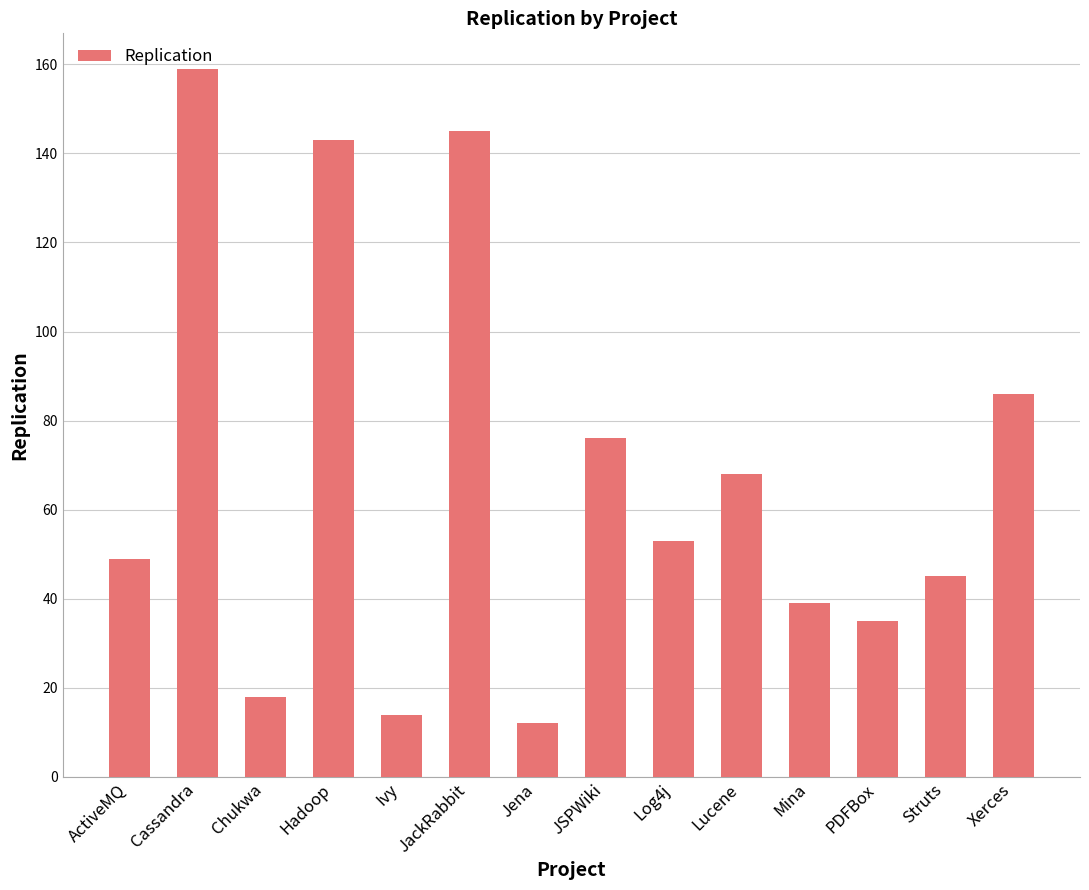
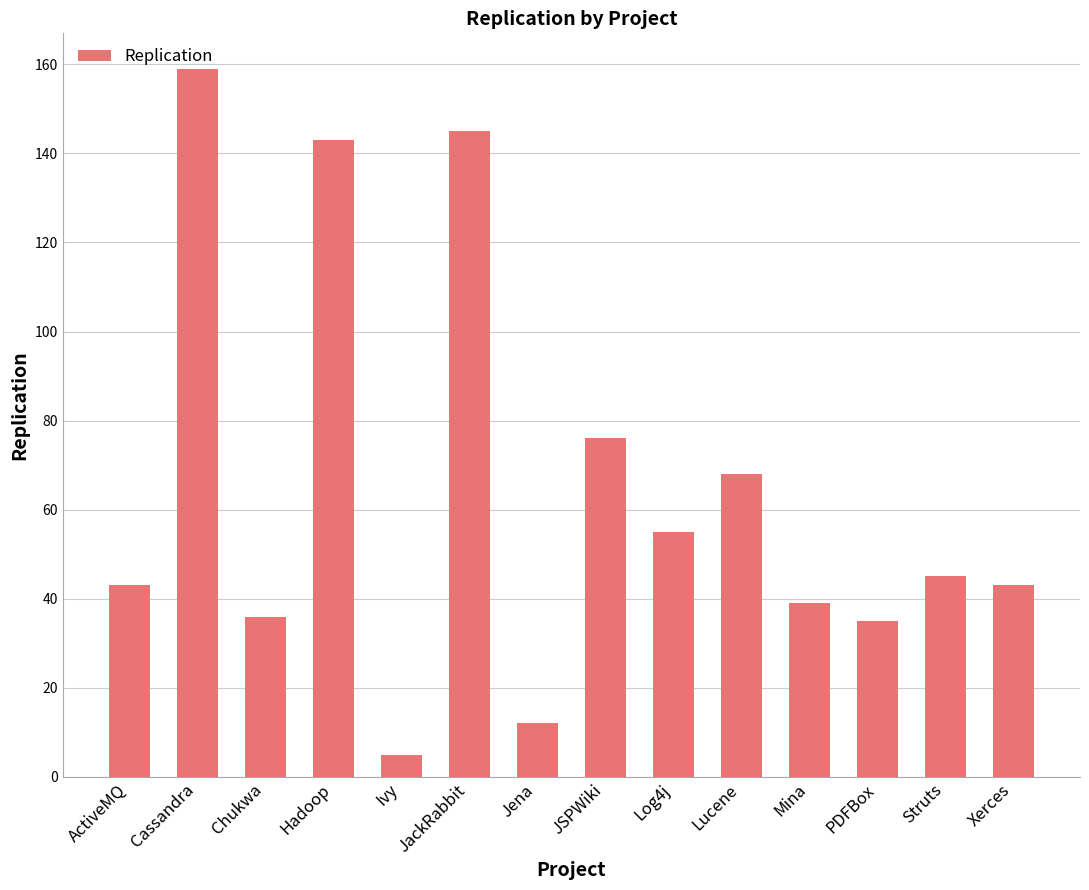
  {
-   "ActiveMQ": 49,
+   "ActiveMQ": 43,
    "Cassandra": 159,
-   "Chukwa": 18,
+   "Chukwa": 36,
    "Hadoop": 143,
-   "Ivy": 14,
+   "Ivy": 5,
    "JackRabbit": 145,
    "Jena": 12,
    "JSPWiki": 76,
-   "Log4j": 53,
+   "Log4j": 55,
    "Lucene": 68,
    "Mina": 39,
    "PDFBox": 35,
    "Struts": 45,
-   "Xerces": 86
+   "Xerces": 43
  }
